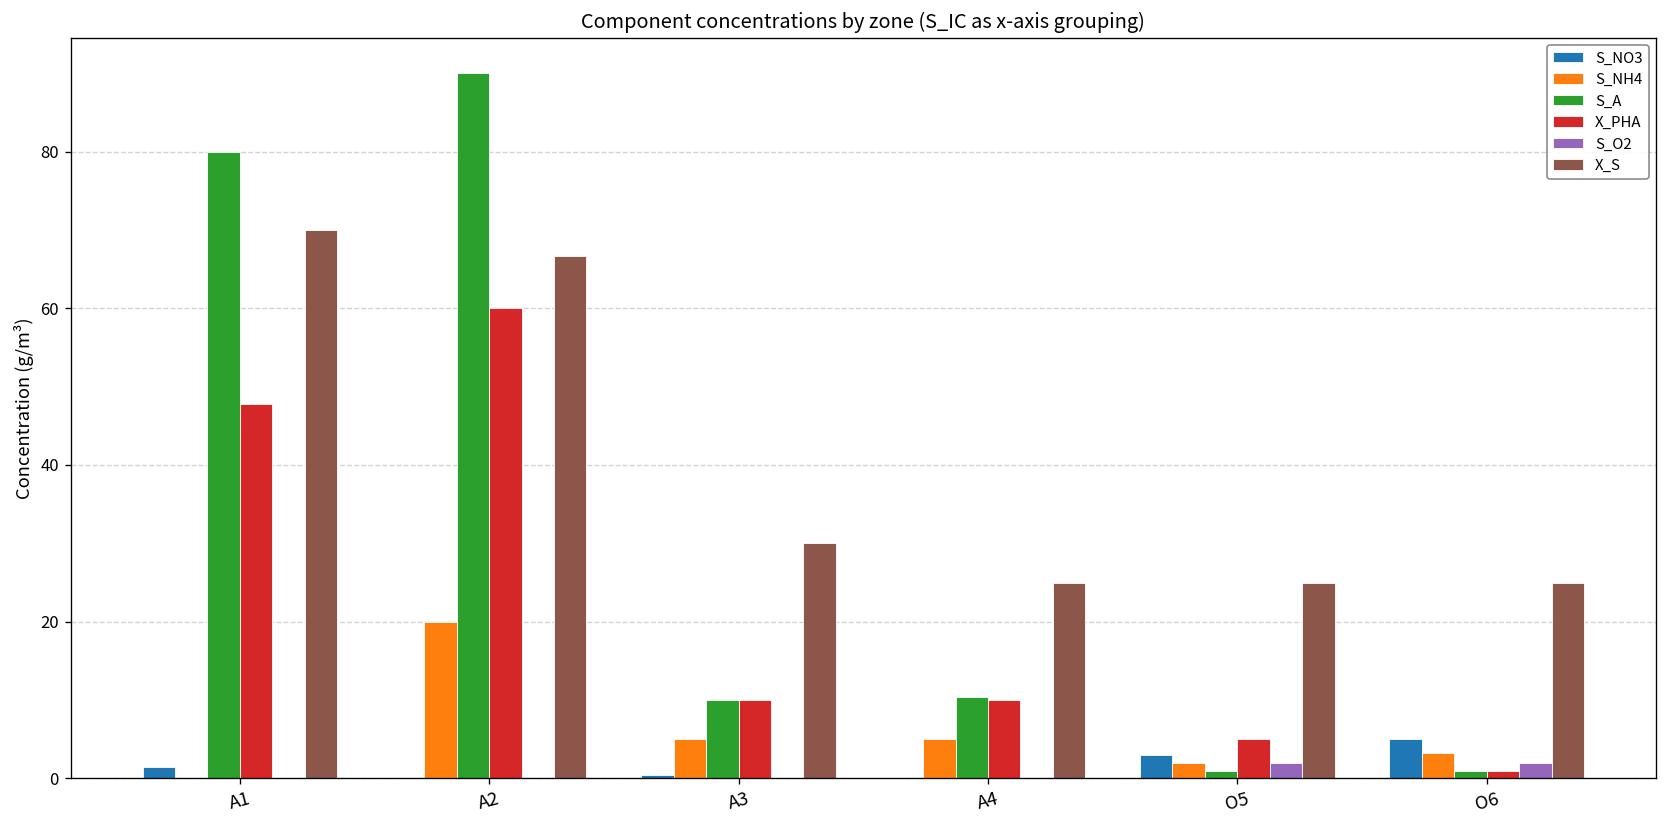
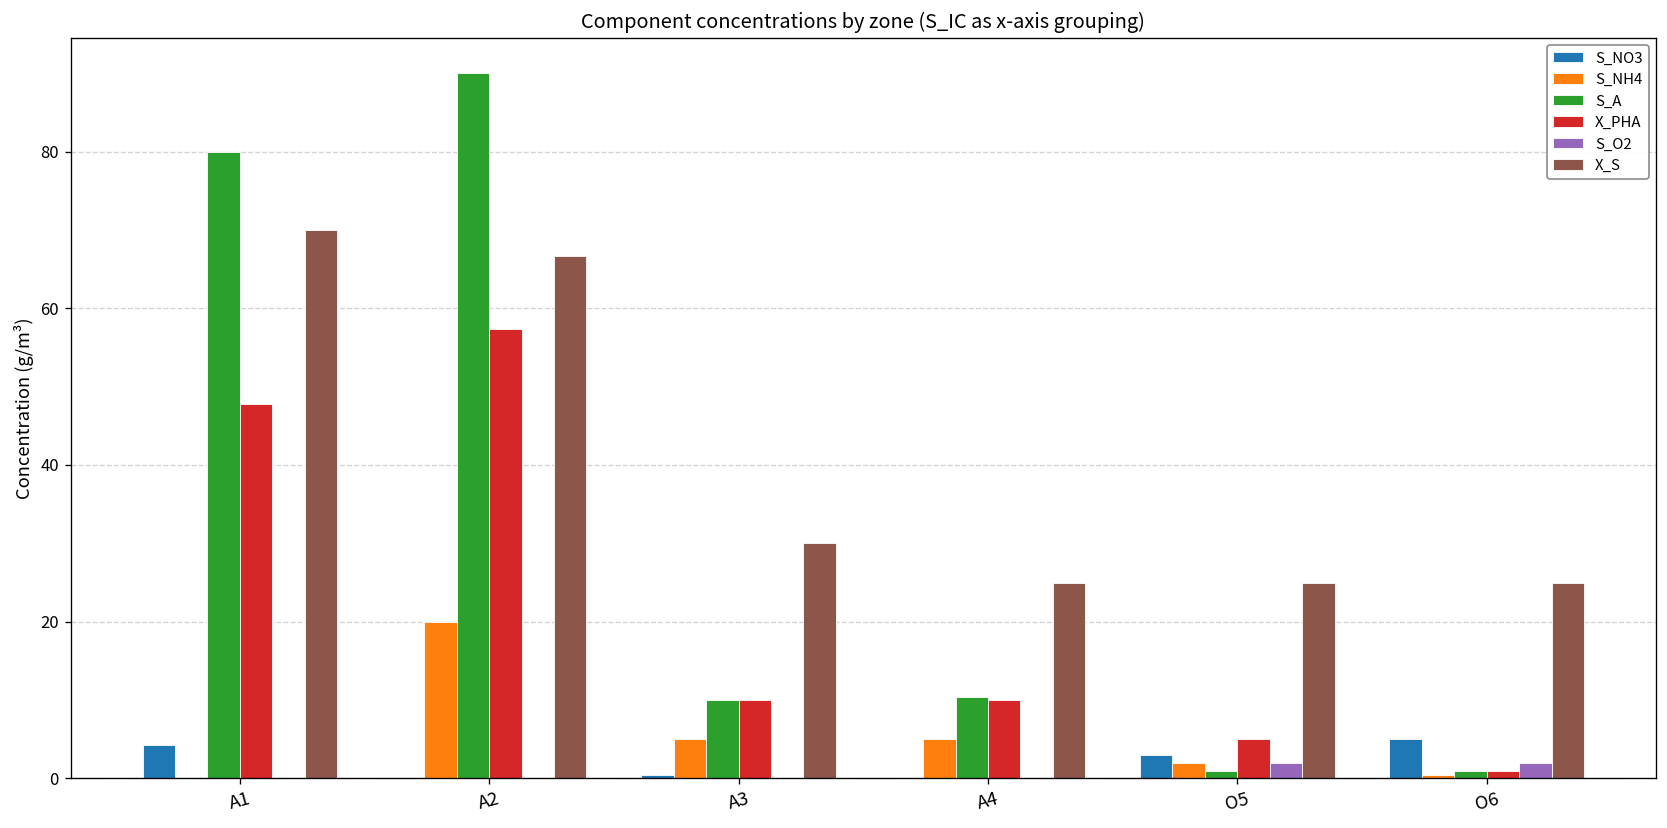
  {
    "S_NO3": {
-     "A1": 2,
+     "A1": 4,
      "A3": 1,
      "O5": 3,
      "O6": 5
    },
    "S_NH4": {
      "A2": 20,
      "A3": 5,
      "A4": 5,
      "O5": 2,
-     "O6": 3
+     "O6": 1
    },
    "S_A": {
      "A1": 80,
      "A2": 90,
      "A3": 10,
      "A4": 10,
      "O5": 1,
      "O6": 1
    },
    "X_PHA": {
      "A1": 48,
-     "A2": 60,
+     "A2": 57,
      "A3": 10,
      "A4": 10,
      "O5": 5,
      "O6": 1
    },
    "S_O2": {
      "A2": 0,
      "A4": 0,
      "O5": 2,
      "O6": 2
    },
    "X_S": {
      "A1": 70,
      "A2": 67,
      "A3": 30,
      "A4": 25,
      "O5": 25,
      "O6": 25
    }
  }
